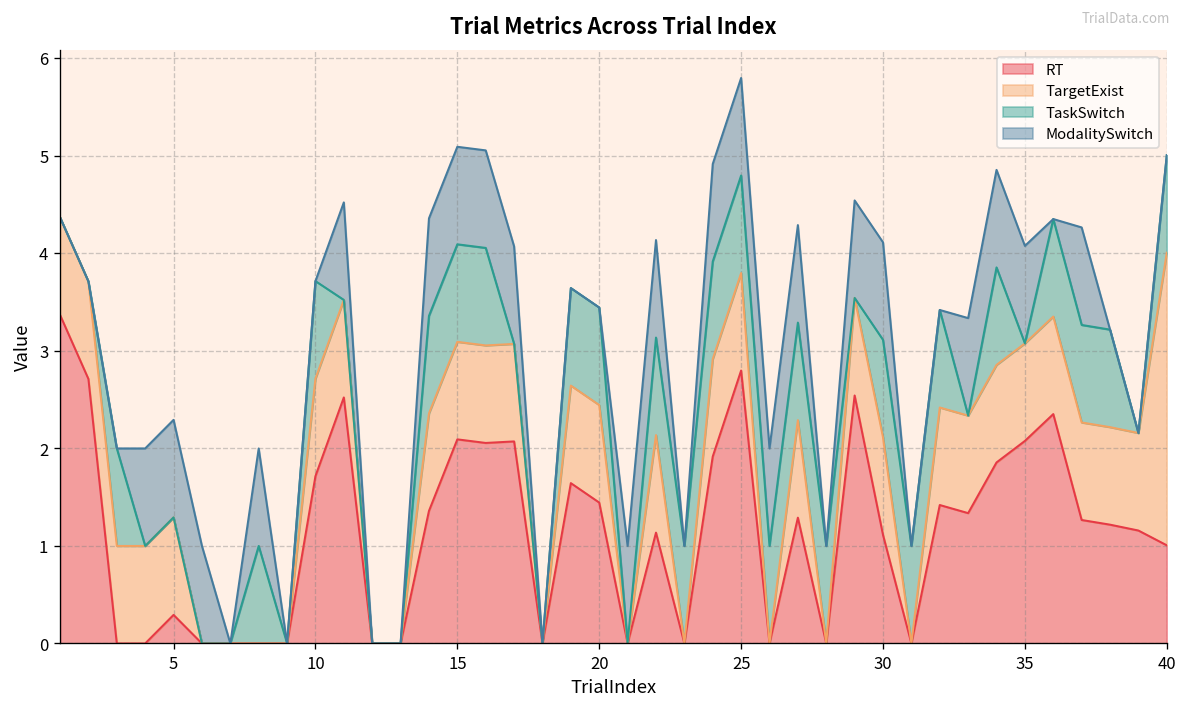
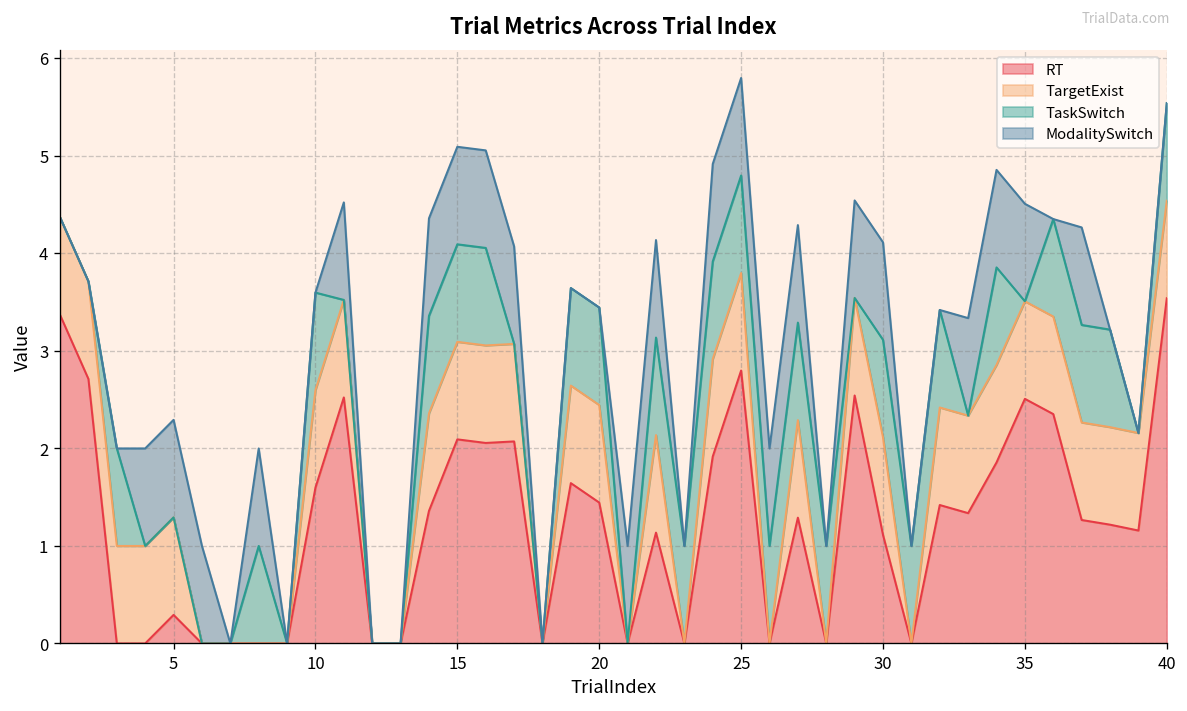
  {
    "RT": {
      "5": 0.3,
-     "10": 1.7,
+     "10": 1.6,
      "15": 2.1,
      "20": 1.4,
      "25": 2.8,
      "30": 1.1,
-     "35": 2.1,
-     "40": 1.0
+     "35": 2.5,
+     "40": 3.5
    },
    "TargetExist": {
      "10": 1,
      "15": 1,
      "20": 1,
      "25": 1,
      "30": 1,
-     "40": 3
+     "40": 1
    }
  }
